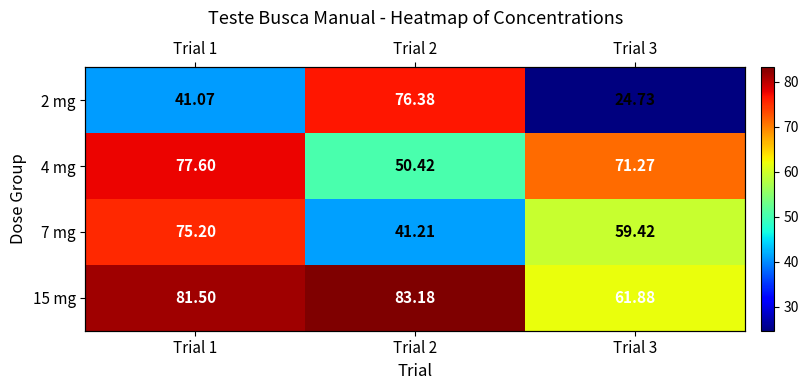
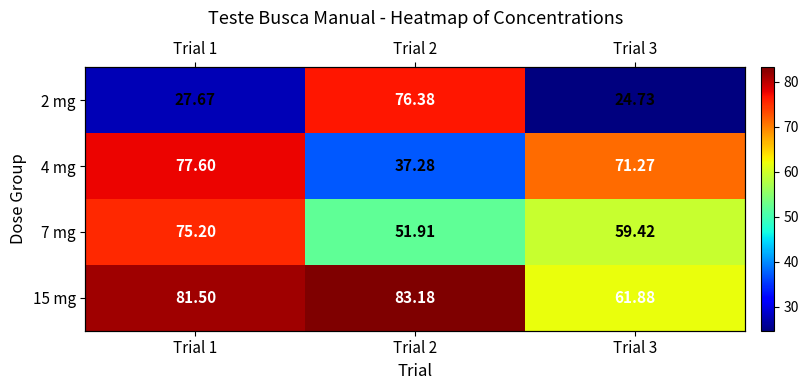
  {
    "2 mg": {
-     "Trial 1": 41.07,
+     "Trial 1": 27.67,
      "Trial 2": 76.38,
      "Trial 3": 24.73
    },
    "4 mg": {
      "Trial 1": 77.60,
-     "Trial 2": 50.42,
+     "Trial 2": 37.28,
      "Trial 3": 71.27
    },
    "7 mg": {
      "Trial 1": 75.20,
-     "Trial 2": 41.21,
+     "Trial 2": 51.91,
      "Trial 3": 59.42
    },
    "15 mg": {
      "Trial 1": 81.50,
      "Trial 2": 83.18,
      "Trial 3": 61.88
    }
  }
